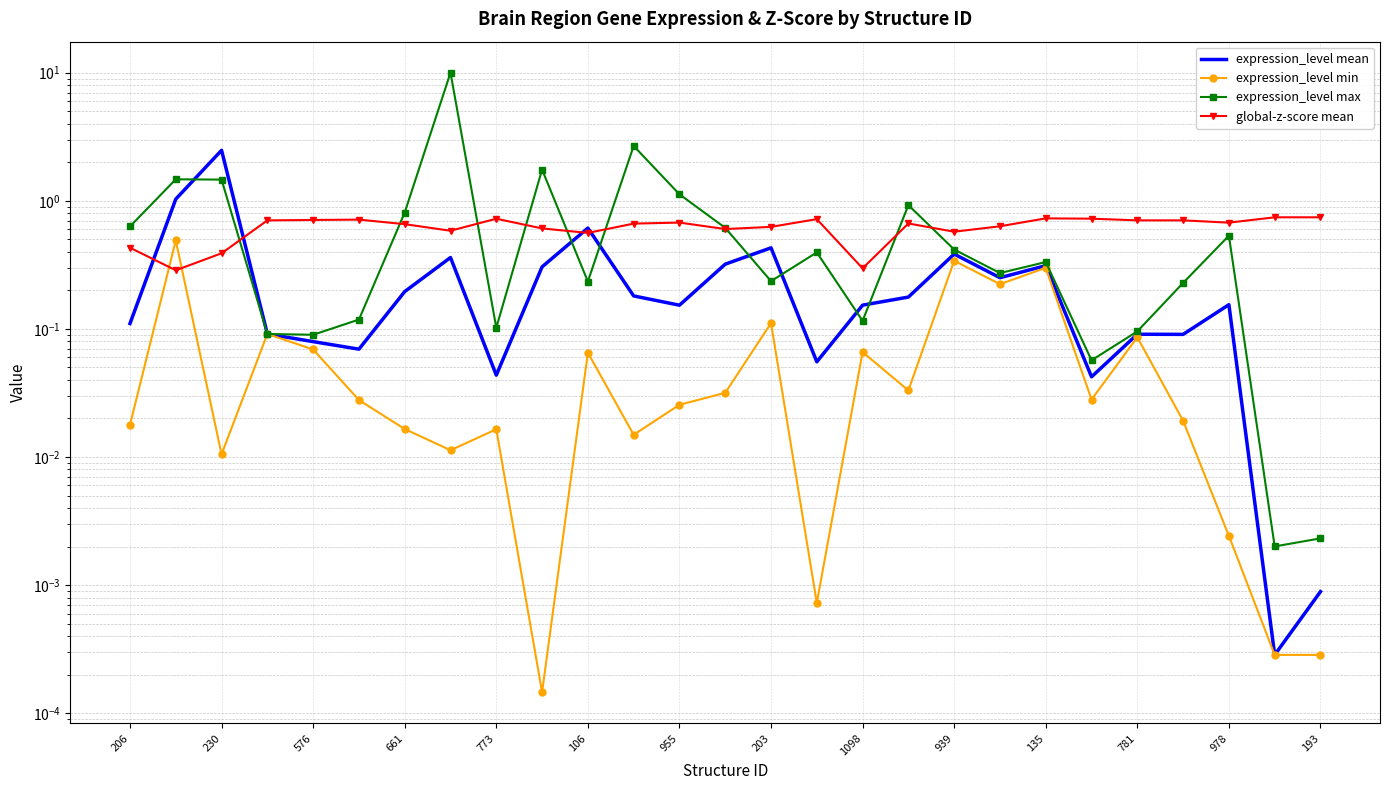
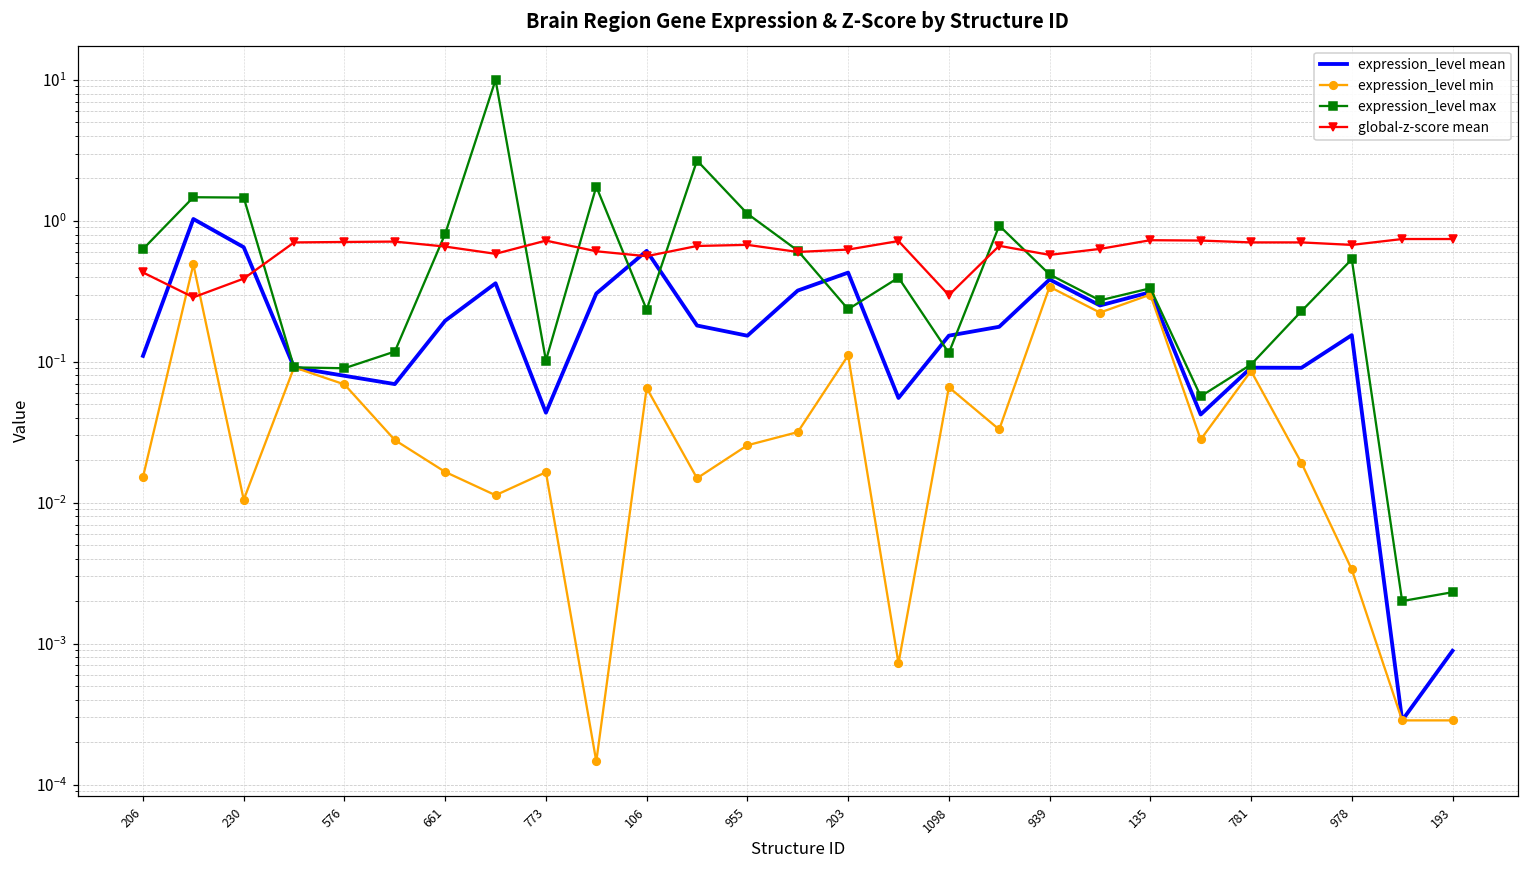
  {
    "expression_level mean": {
      "206": 0.11,
-     "230": 2.5,
+     "230": 0.7,
      "576": 0.08,
      "661": 0.2,
      "773": 0.044,
      "106": 0.6,
      "955": 0.15,
      "203": 0.43,
      "1098": 0.15,
      "939": 0.4,
      "781": 0.09,
      "978": 0.15,
      "193": 0.0009
    },
    "expression_level min": {
-     "206": 0.018,
+     "206": 0.015,
      "230": 0.011,
      "576": 0.07,
      "661": 0.017,
      "773": 0.016,
      "106": 0.07,
      "955": 0.026,
      "203": 0.11,
      "1098": 0.07,
      "939": 0.34,
      "781": 0.09,
-     "978": 0.0024,
+     "978": 0.0034,
      "193": 0.00029
    },
    "expression_level max": {
      "206": 0.6,
      "230": 1.5,
      "576": 0.09,
      "661": 0.8,
      "773": 0.10,
      "106": 0.23,
      "955": 1.1,
      "203": 0.24,
      "1098": 0.12,
      "939": 0.42,
      "135": 0.33,
      "781": 0.10,
      "978": 0.53,
      "193": 0.0023
    },
    "global-z-score mean": {
      "206": 0.43,
      "230": 0.39,
      "576": 0.7,
      "661": 0.7,
      "773": 0.7,
      "106": 0.6,
      "955": 0.7,
      "203": 0.6,
      "1098": 0.30,
      "939": 0.6,
      "135": 0.7,
      "781": 0.7,
      "978": 0.7,
      "193": 0.7
    }
  }
